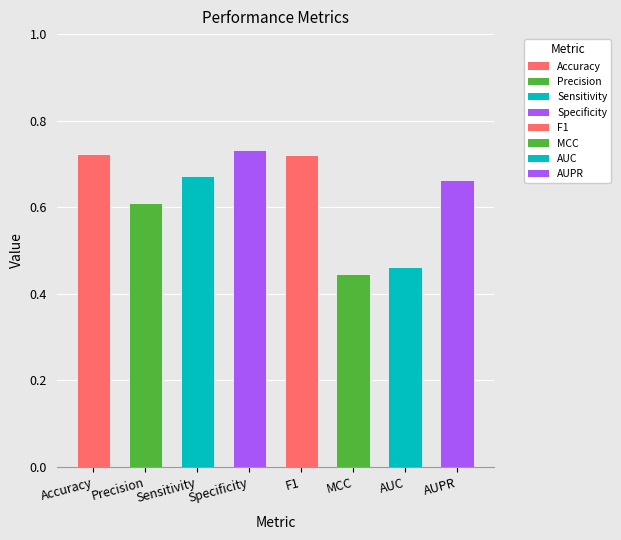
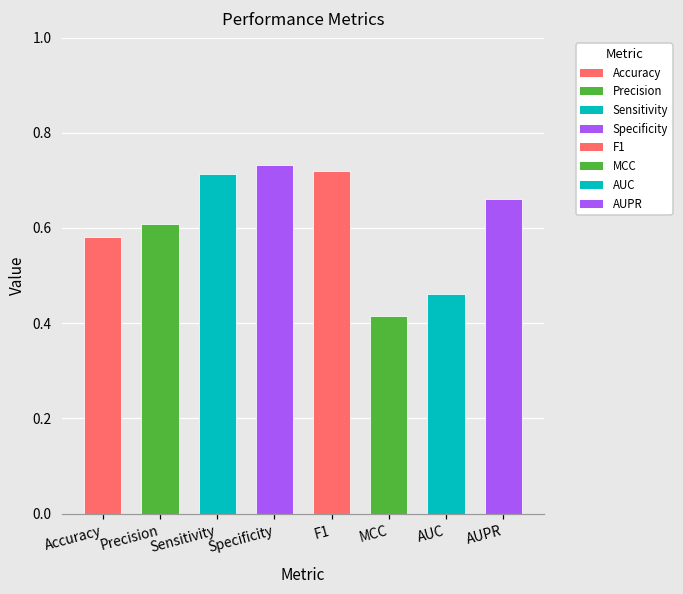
  {
-   "Accuracy": 0.72,
+   "Accuracy": 0.58,
    "Precision": 0.61,
-   "Sensitivity": 0.67,
+   "Sensitivity": 0.71,
    "Specificity": 0.73,
    "F1": 0.72,
-   "MCC": 0.45,
+   "MCC": 0.41,
    "AUC": 0.46,
    "AUPR": 0.66
  }
